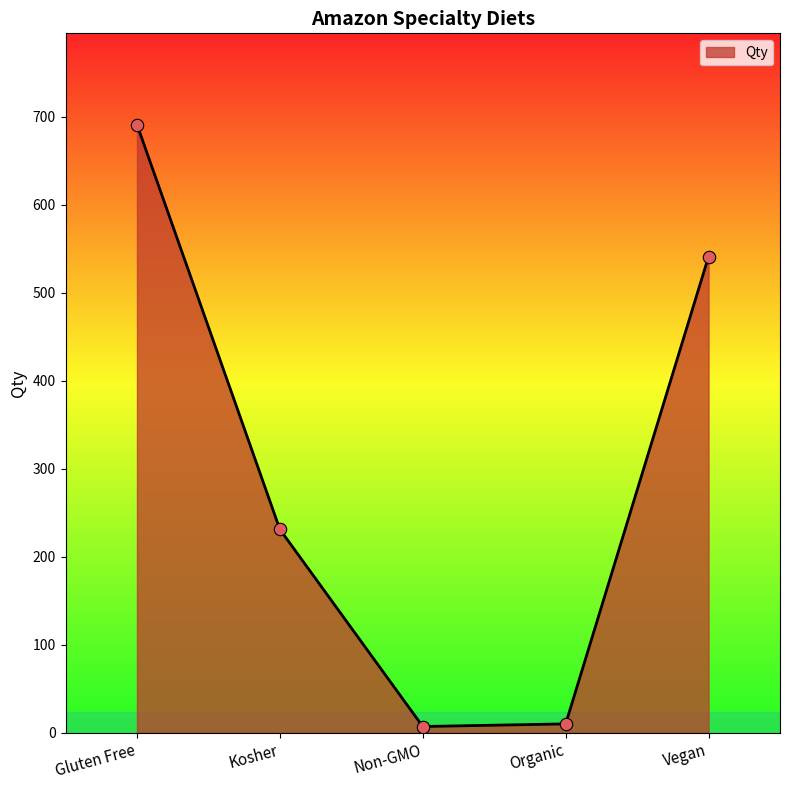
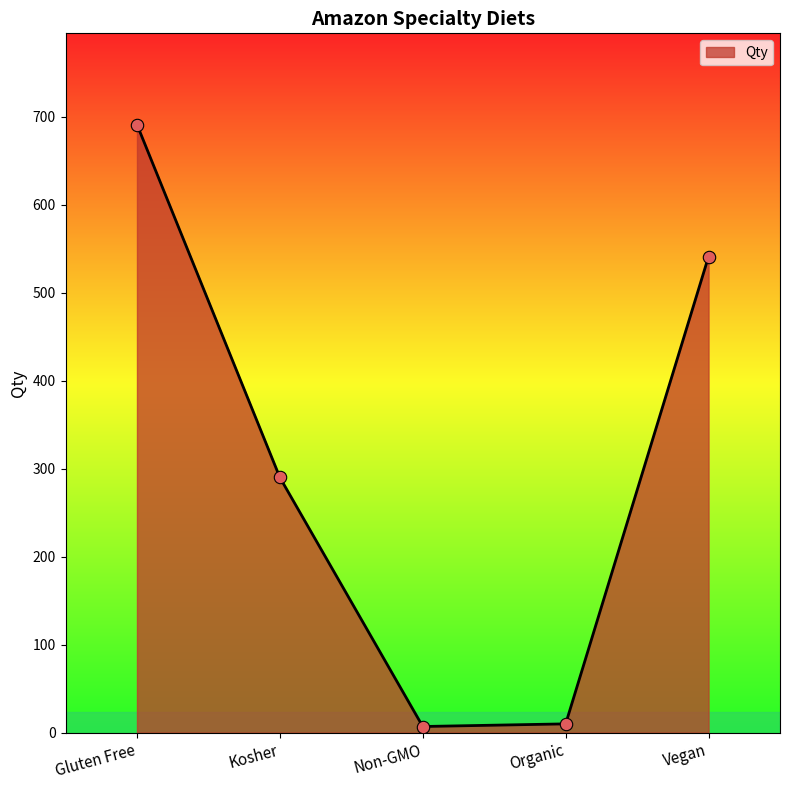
  {
    "Gluten Free": 690,
-   "Kosher": 230,
+   "Kosher": 290,
    "Vegan": 540
  }
